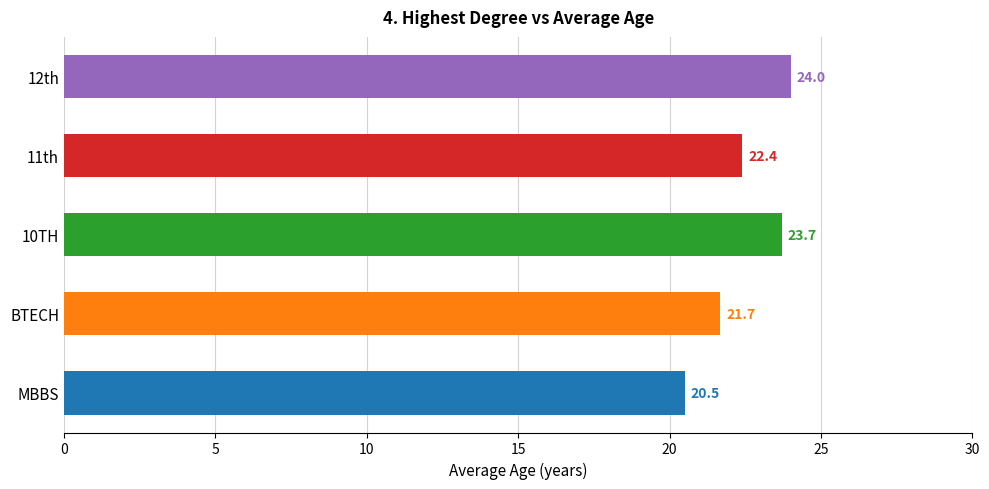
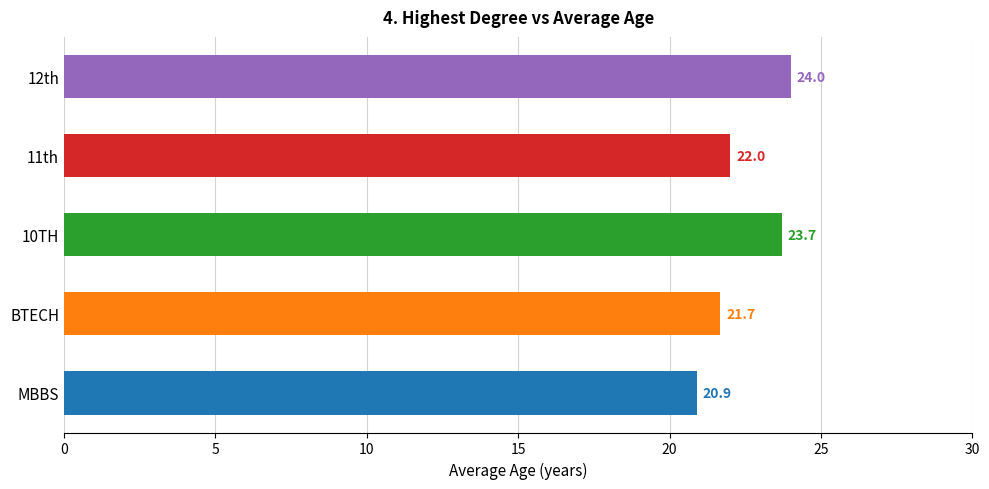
  {
    "12th": 24.0,
-   "11th": 22.4,
+   "11th": 22.0,
    "10TH": 23.7,
    "BTECH": 21.7,
-   "MBBS": 20.5
+   "MBBS": 20.9
  }
